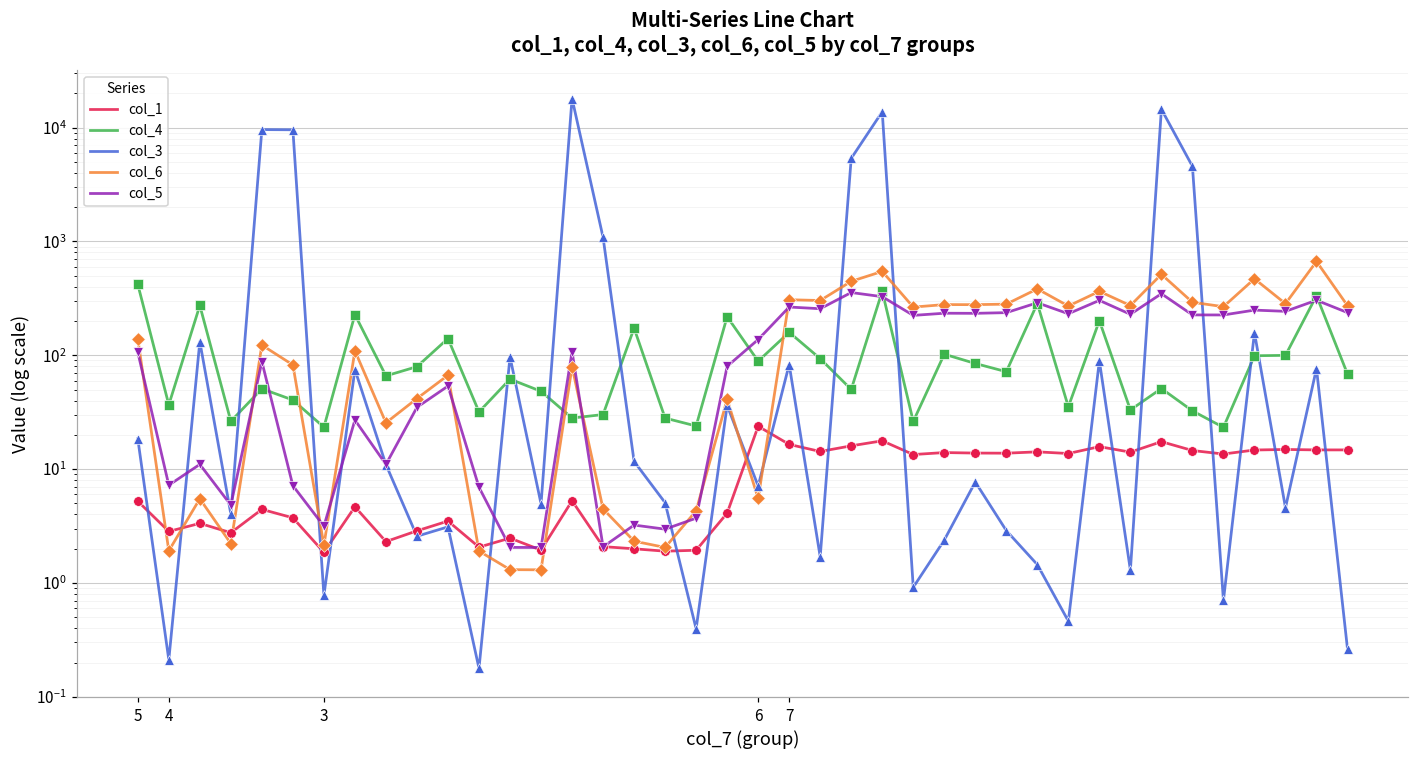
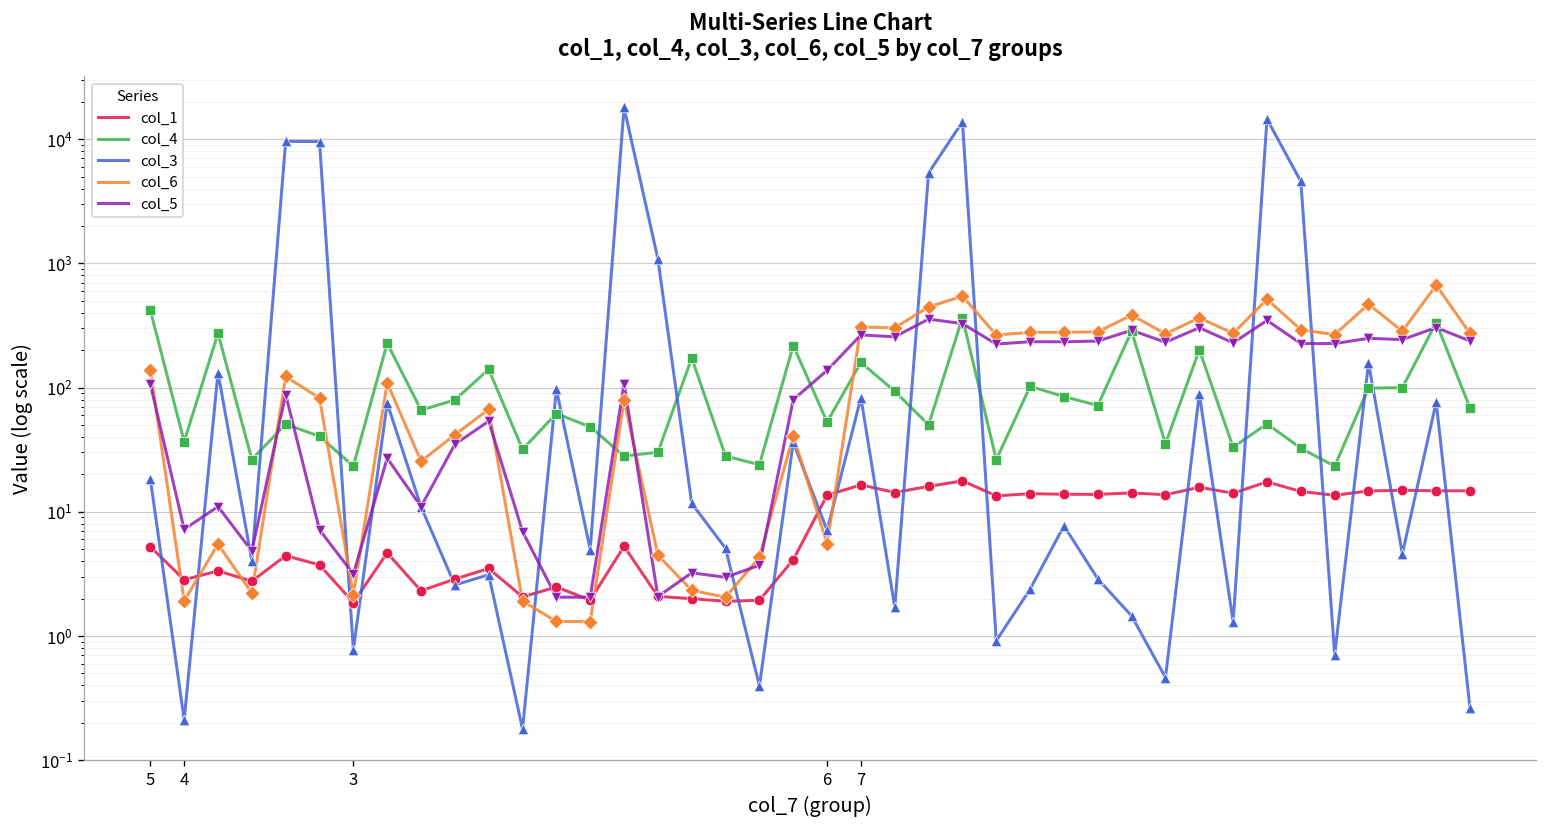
  {
    "col_1": {
-     "6": 24
+     "6": 14
    },
    "col_4": {
-     "6": 90
+     "6": 50
    },
    "col_3": {
      "6": 7
    },
    "col_6": {
      "6": 6
    },
    "col_5": {
      "6": 140
    }
  }
